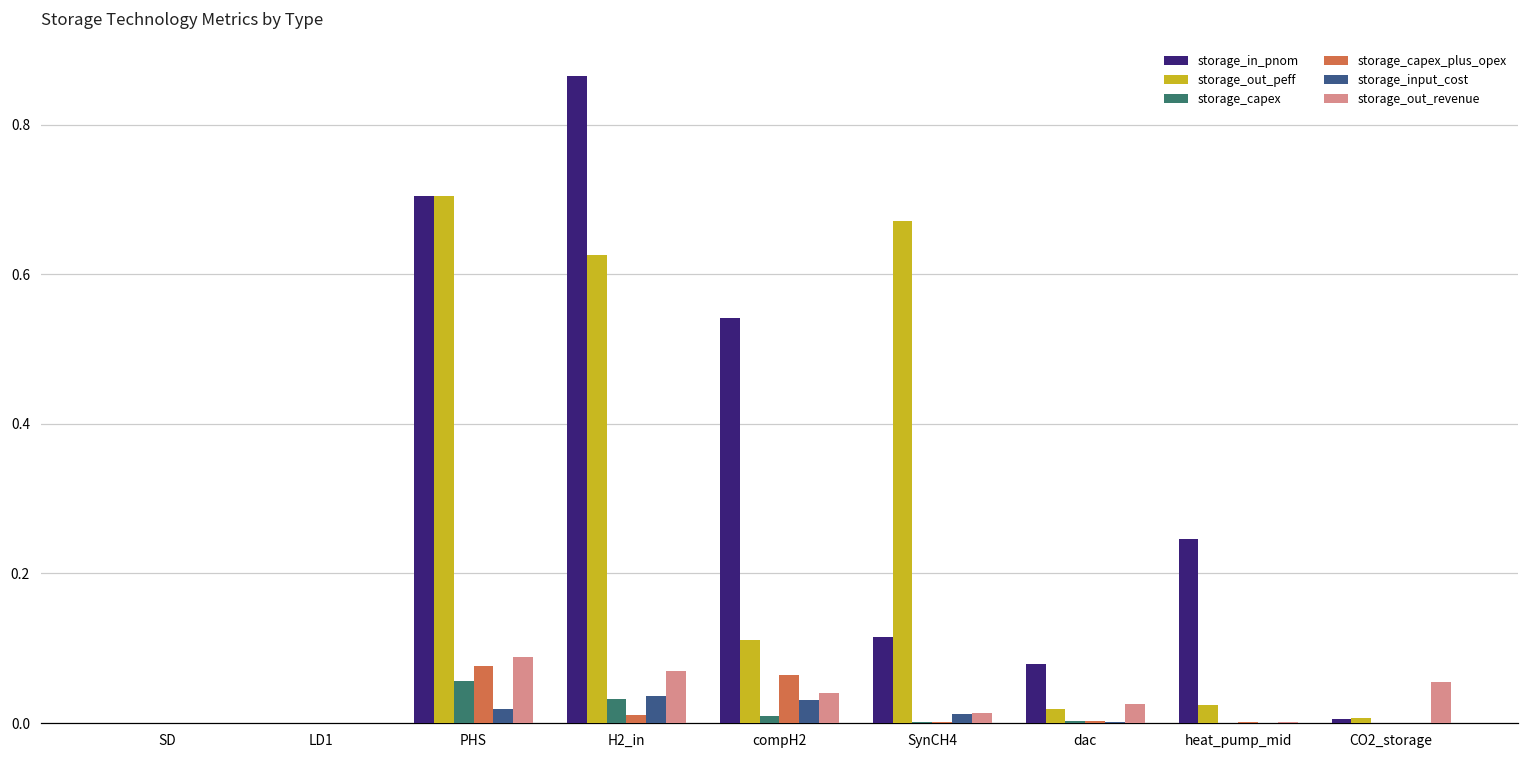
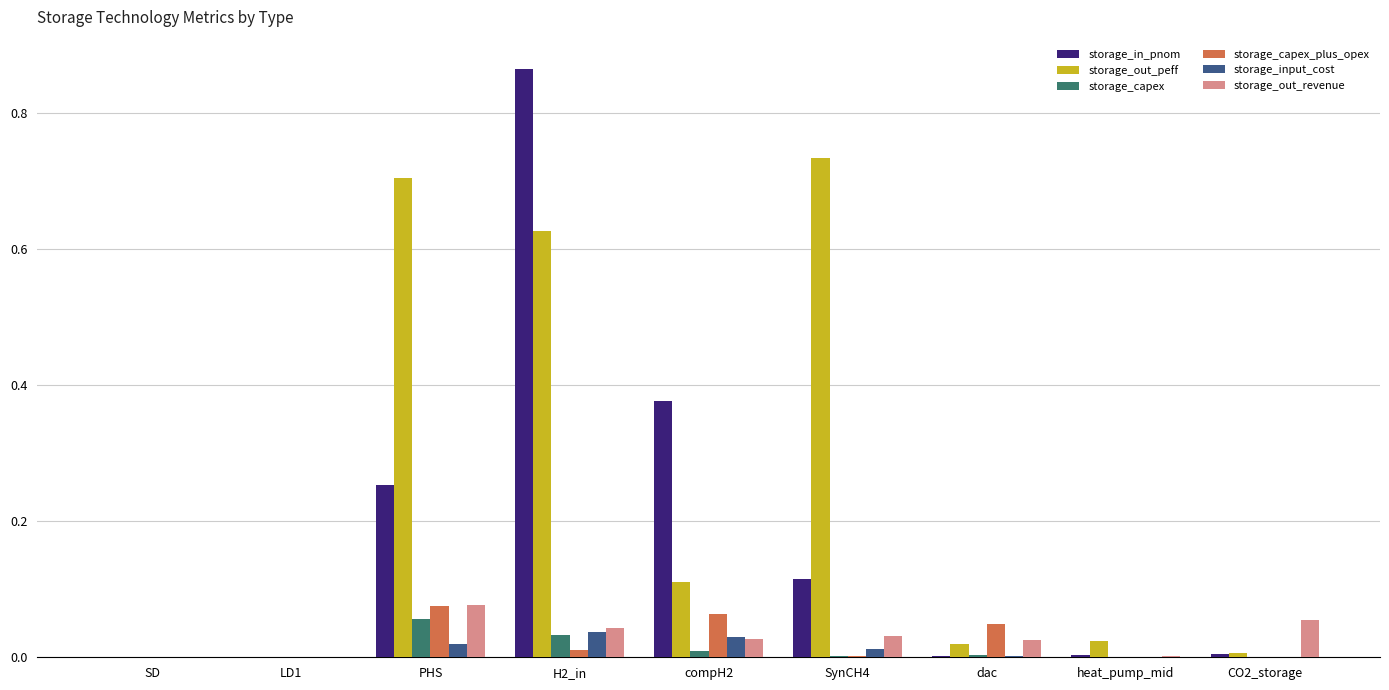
  {
    "storage_in_pnom": {
      "SD": 0.00,
      "LD1": 0.00,
-     "PHS": 0.71,
+     "PHS": 0.25,
      "H2_in": 0.87,
-     "compH2": 0.54,
+     "compH2": 0.38,
      "SynCH4": 0.11,
-     "dac": 0.08,
-     "heat_pump_mid": 0.25,
+     "dac": 0.00,
+     "heat_pump_mid": 0.00,
      "CO2_storage": 0.00
    },
    "storage_out_peff": {
      "SD": 0.00,
      "LD1": 0.00,
      "PHS": 0.71,
      "H2_in": 0.63,
      "compH2": 0.11,
-     "SynCH4": 0.67,
+     "SynCH4": 0.73,
      "dac": 0.02,
      "heat_pump_mid": 0.02,
      "CO2_storage": 0.01
    },
    "storage_capex_plus_opex": {
      "SD": 0.00,
      "LD1": 0.00,
      "PHS": 0.08,
      "H2_in": 0.01,
      "compH2": 0.06,
-     "dac": 0.00
+     "dac": 0.05
    },
    "storage_out_revenue": {
      "SD": 0.00,
      "LD1": 0.00,
-     "PHS": 0.09,
-     "H2_in": 0.07,
-     "compH2": 0.04,
-     "SynCH4": 0.01,
+     "PHS": 0.08,
+     "H2_in": 0.04,
+     "compH2": 0.03,
+     "SynCH4": 0.03,
      "dac": 0.03,
      "CO2_storage": 0.06
    }
  }
